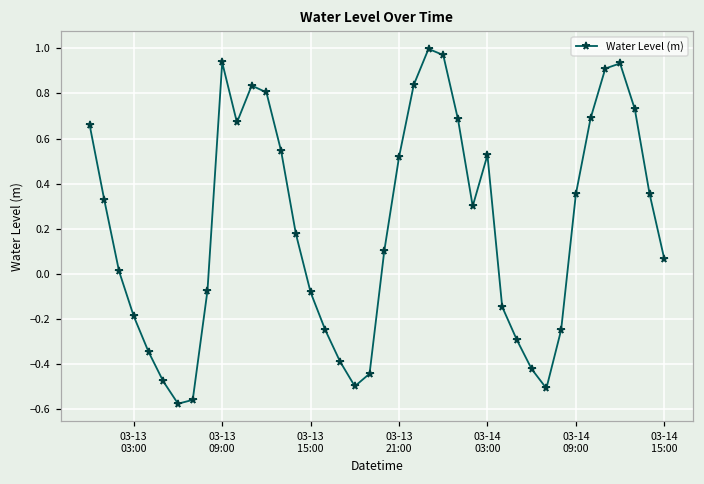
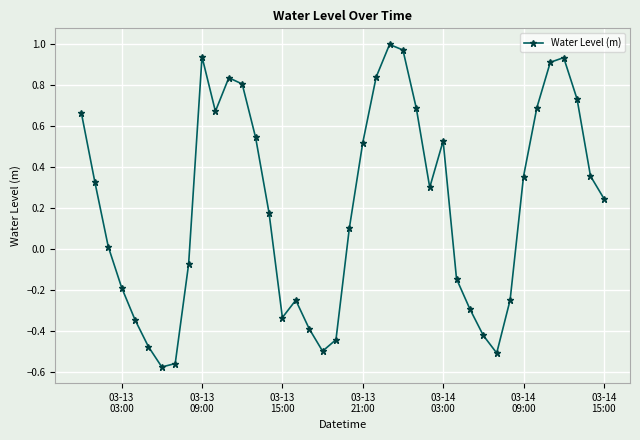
  {
    "03-13 03:00": -0.19,
    "03-13 09:00": 0.94,
-   "03-13 15:00": -0.08,
+   "03-13 15:00": -0.34,
    "03-13 21:00": 0.52,
    "03-14 03:00": 0.53,
    "03-14 09:00": 0.35,
-   "03-14 15:00": 0.07
+   "03-14 15:00": 0.25
  }
